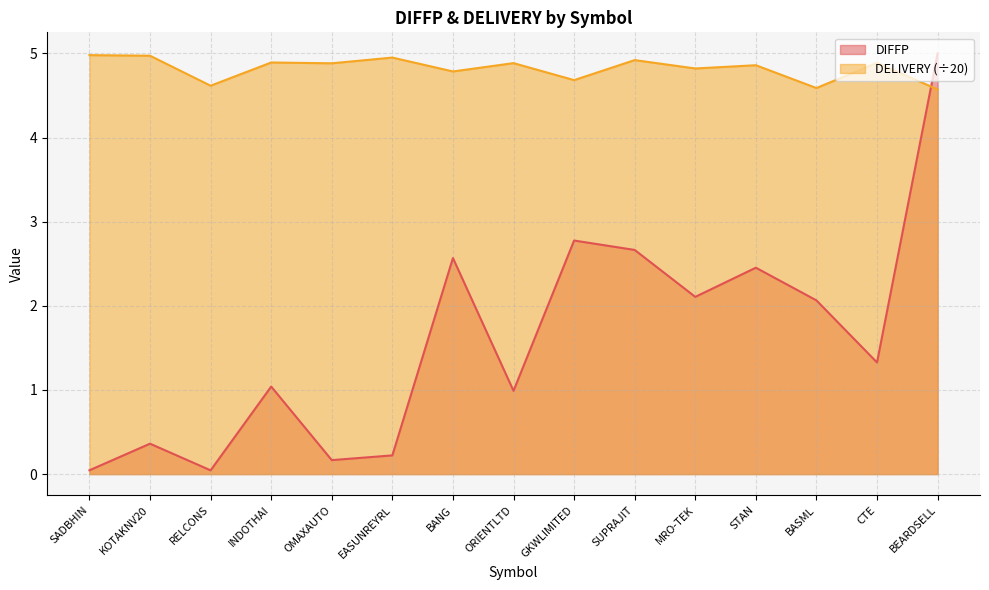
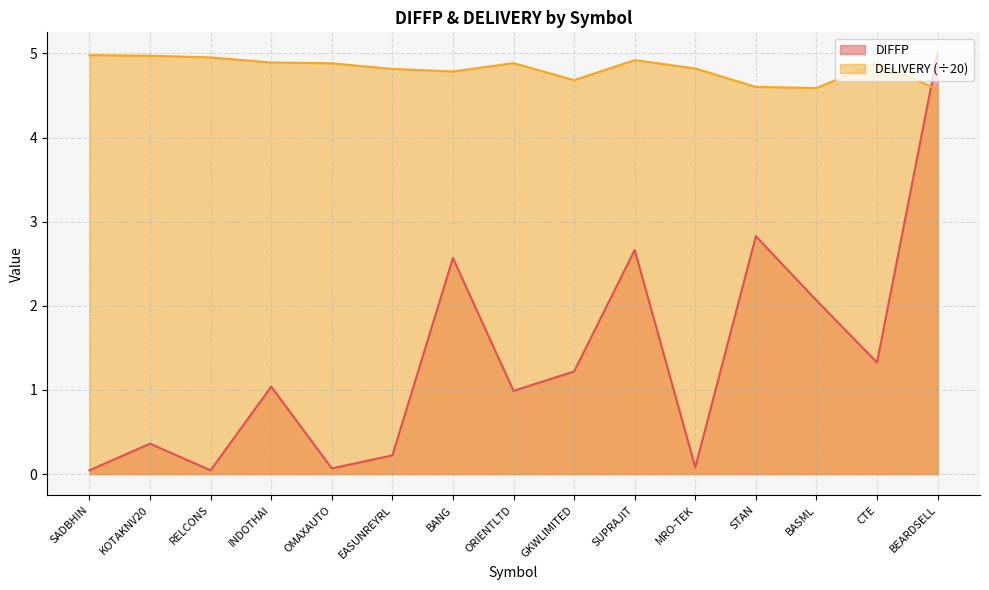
  {
    "DIFFP": {
      "SADBHIN": 0.0,
      "KOTAKNV20": 0.4,
      "RELCONS": 0.0,
      "INDOTHAI": 1.0,
-     "OMAXAUTO": 0.2,
+     "OMAXAUTO": 0.1,
      "EASUNREYRL": 0.2,
      "BANG": 2.6,
      "ORIENTLTD": 1.0,
-     "GKWLIMITED": 2.8,
+     "GKWLIMITED": 1.2,
      "SUPRAJIT": 2.7,
-     "MRO-TEK": 2.1,
-     "STAN": 2.5,
+     "MRO-TEK": 0.1,
+     "STAN": 2.8,
      "BASML": 2.1,
      "CTE": 1.3
    },
    "DELIVERY (÷20)": {
      "SADBHIN": 5.0,
      "KOTAKNV20": 5.0,
-     "RELCONS": 4.6,
+     "RELCONS": 5.0,
      "INDOTHAI": 4.9,
      "OMAXAUTO": 4.9,
-     "EASUNREYRL": 5.0,
+     "EASUNREYRL": 4.8,
      "BANG": 4.8,
      "ORIENTLTD": 4.9,
      "GKWLIMITED": 4.7,
      "SUPRAJIT": 4.9,
      "MRO-TEK": 4.8,
-     "STAN": 4.9,
+     "STAN": 4.6,
      "BASML": 4.6,
      "BEARDSELL": 4.6
    }
  }
